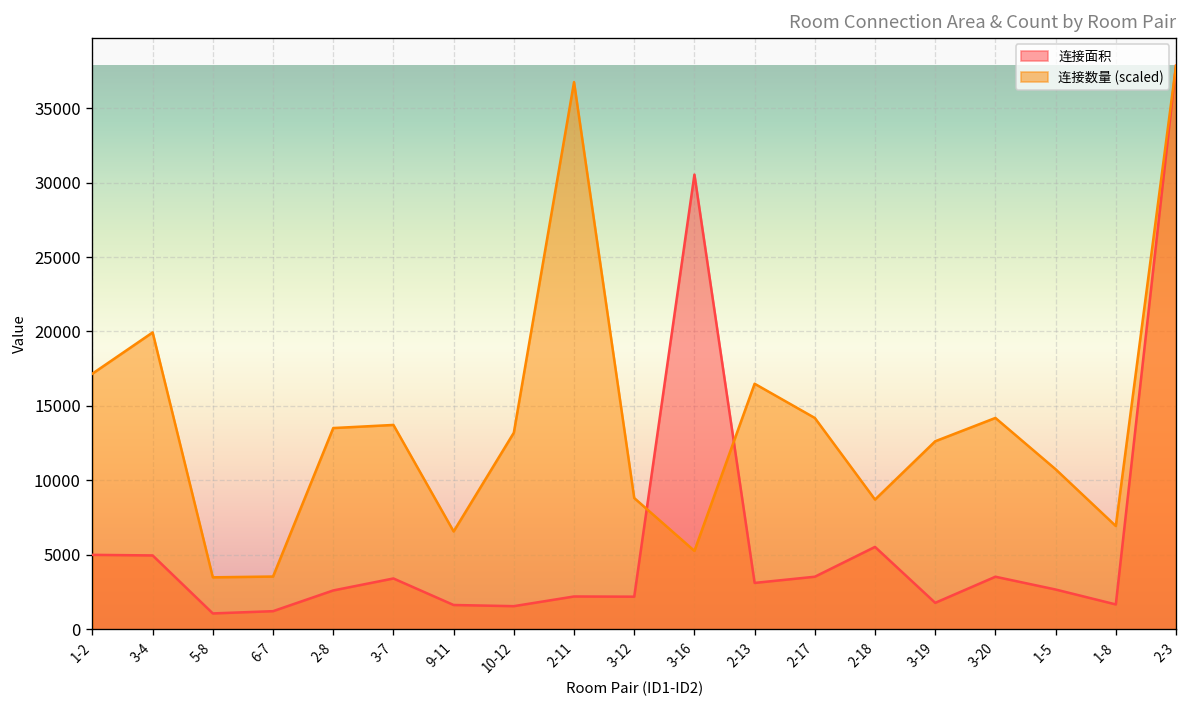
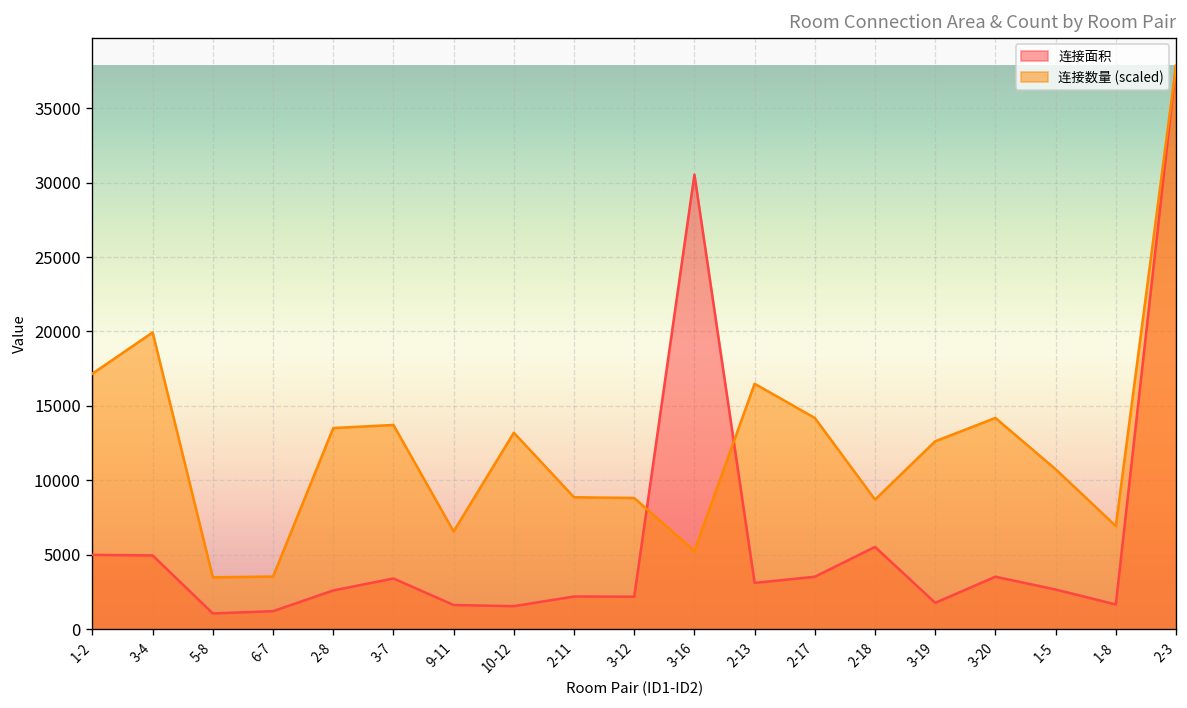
  {
    "连接面积": {
      "1-2": 5000,
      "3-4": 5000,
      "5-8": 1100,
      "6-7": 1200,
      "2-8": 2600,
      "3-7": 3400,
      "9-11": 1600,
      "10-12": 1600,
      "2-11": 2200,
      "3-12": 2200,
      "3-16": 30500,
      "2-13": 3100,
      "2-17": 3500,
      "2-18": 5500,
      "3-19": 1800,
      "3-20": 3500,
      "1-5": 2700,
      "1-8": 1700
    },
    "连接数量 (scaled)": {
      "1-2": 17200,
      "3-4": 19900,
      "5-8": 3500,
      "6-7": 3500,
      "2-8": 13500,
      "3-7": 13700,
      "9-11": 6600,
      "10-12": 13200,
-     "2-11": 36700,
+     "2-11": 8900,
      "3-12": 8800,
      "3-16": 5300,
      "2-13": 16500,
      "2-17": 14200,
      "2-18": 8700,
      "3-19": 12600,
      "3-20": 14200,
      "1-5": 10800,
      "1-8": 6900
    }
  }
